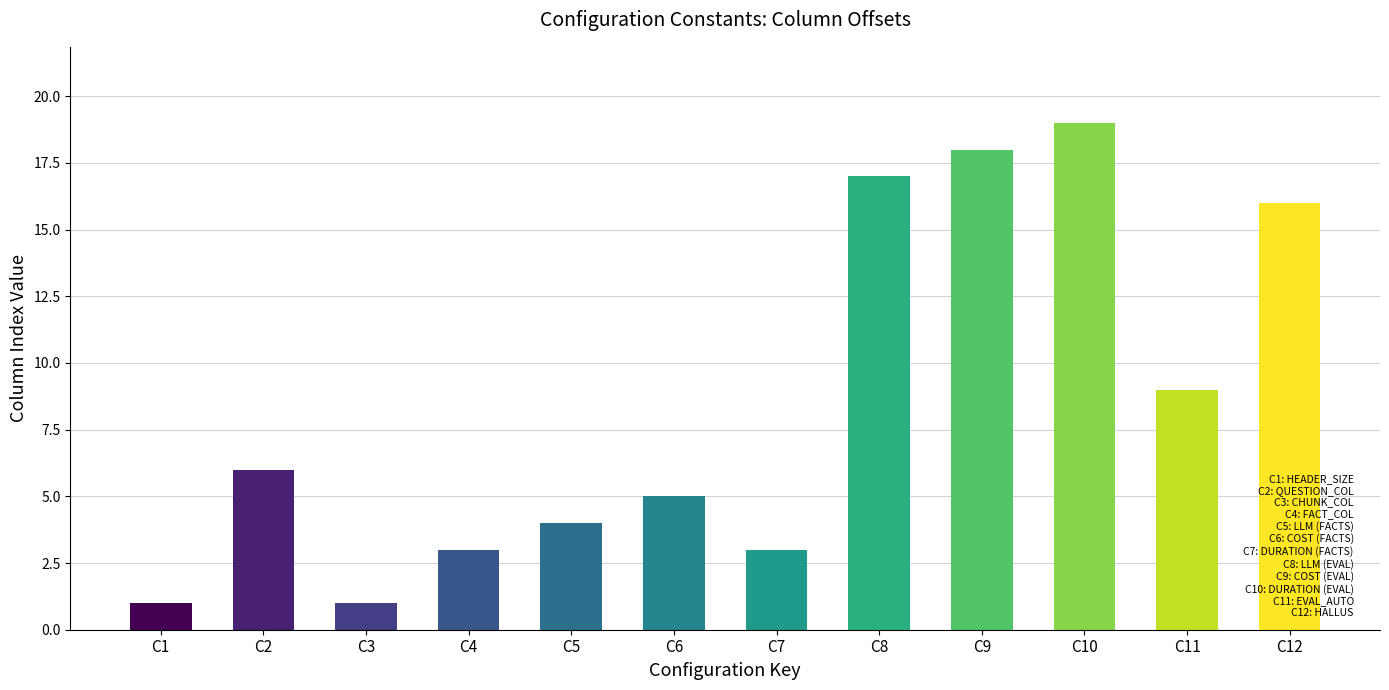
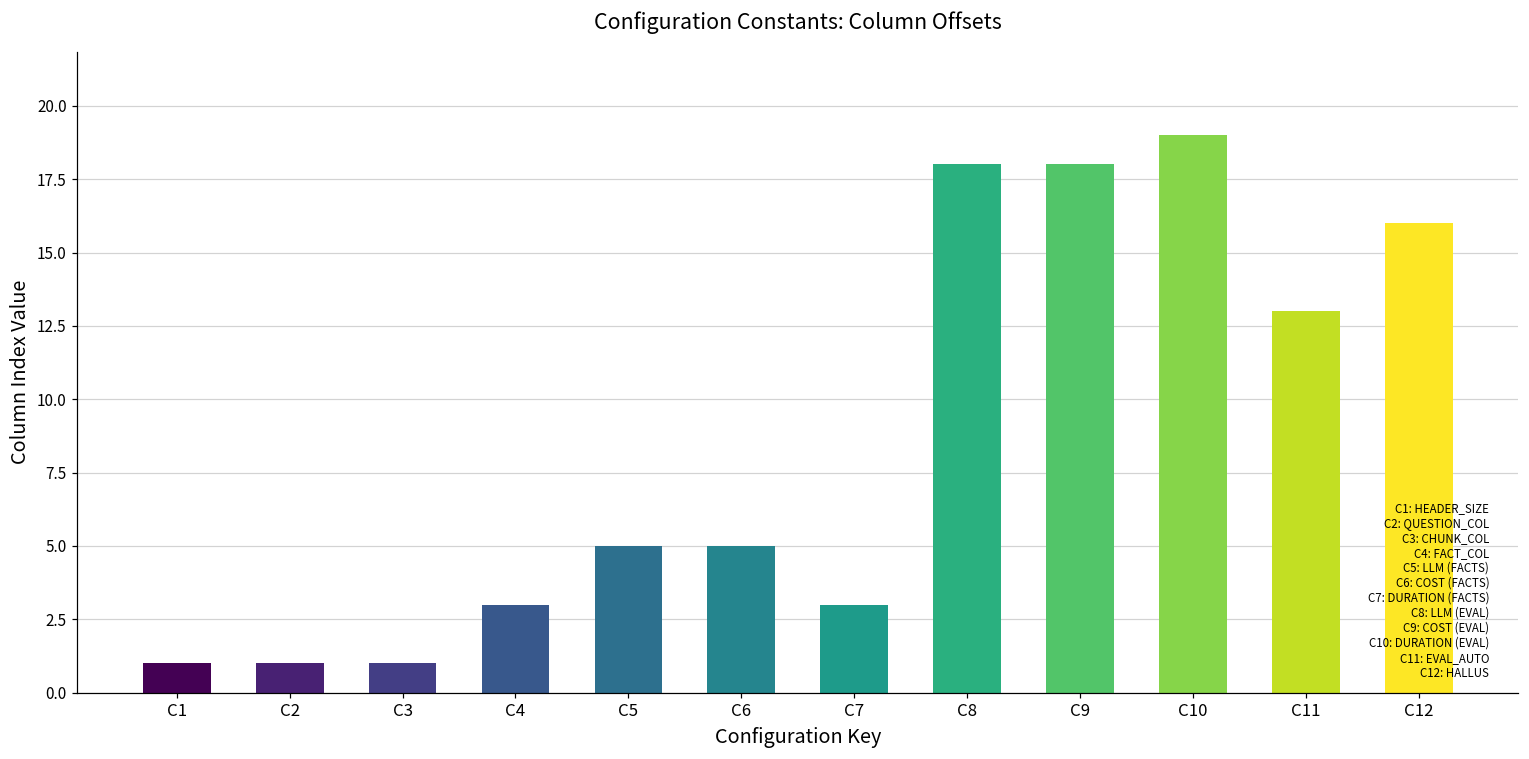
  {
    "C1": 1,
-   "C2": 6,
+   "C2": 1,
    "C3": 1,
    "C4": 3,
-   "C5": 4,
+   "C5": 5,
    "C6": 5,
    "C7": 3,
-   "C8": 17,
+   "C8": 18,
    "C9": 18,
    "C10": 19,
-   "C11": 9,
+   "C11": 13,
    "C12": 16
  }
